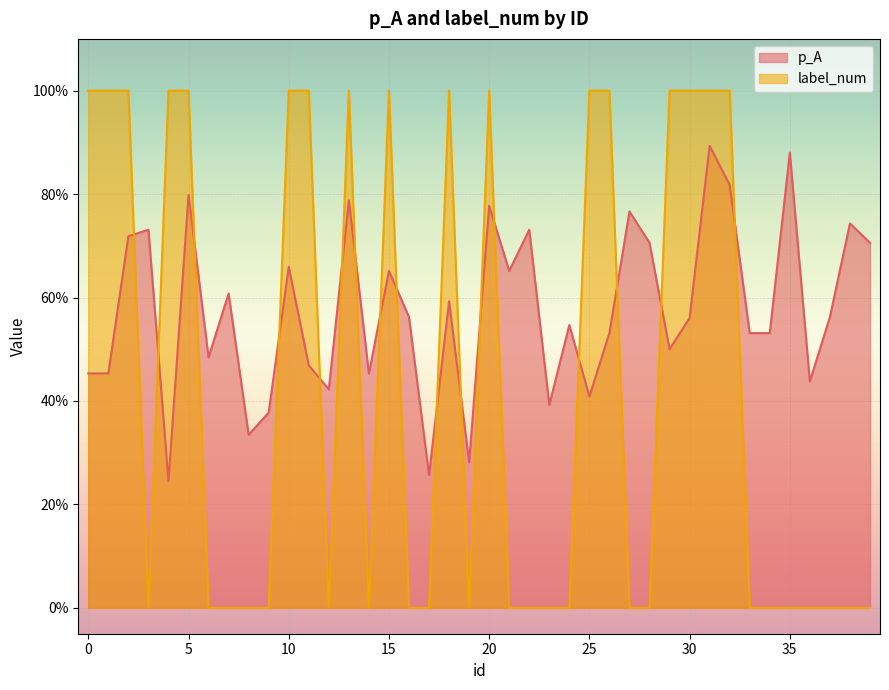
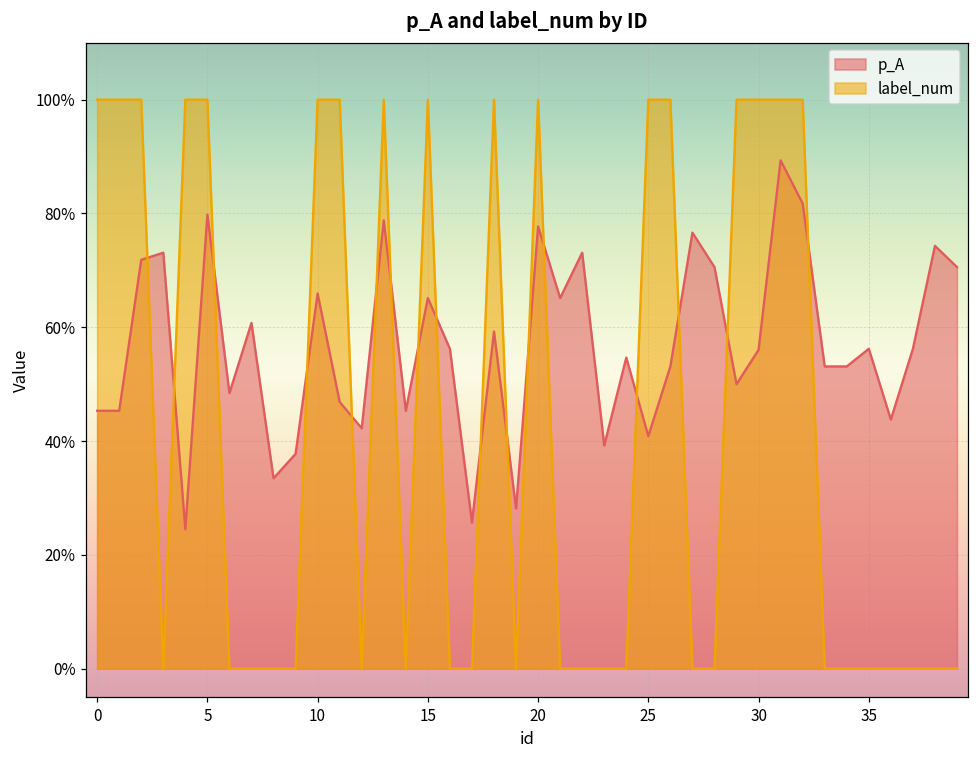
  {
    "p_A": {
      "0": "45%",
      "5": "80%",
      "10": "66%",
      "15": "65%",
      "20": "78%",
      "25": "41%",
      "30": "56%",
-     "35": "88%"
+     "35": "56%"
    },
    "label_num": {
      "0": "100%",
      "5": "100%",
      "10": "100%",
      "15": "100%",
      "20": "100%",
      "25": "100%",
      "30": "100%",
      "35": "0%"
    }
  }
